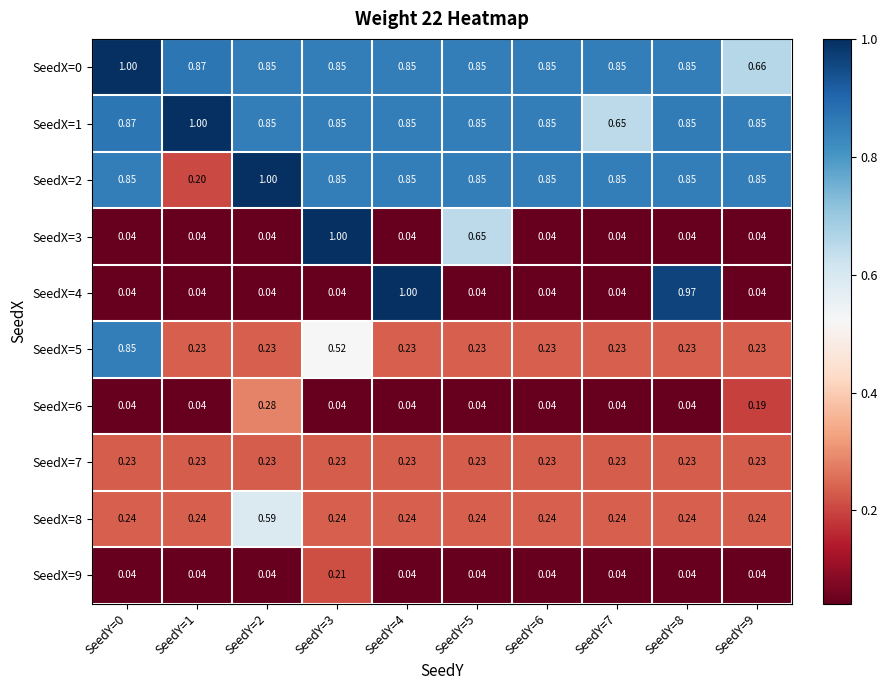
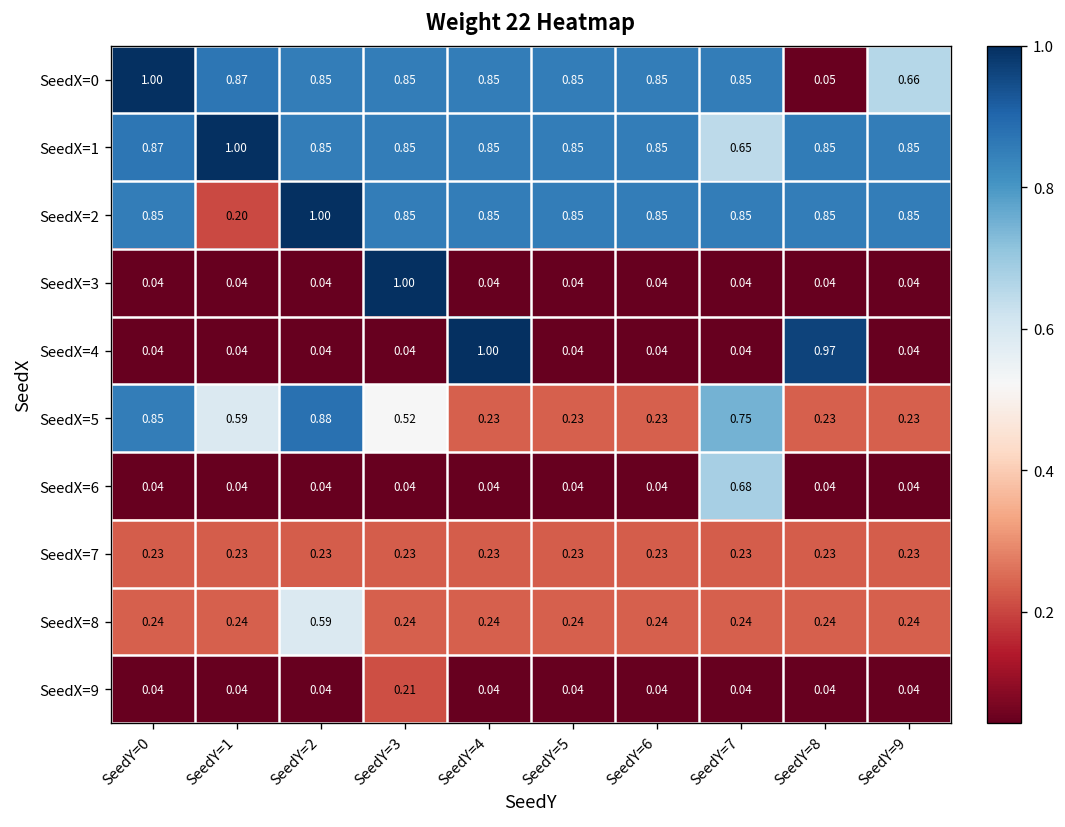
  {
    "SeedX=0": {
      "SeedY=0": 1.00,
      "SeedY=1": 0.87,
      "SeedY=2": 0.85,
      "SeedY=3": 0.85,
      "SeedY=4": 0.85,
      "SeedY=5": 0.85,
      "SeedY=6": 0.85,
      "SeedY=7": 0.85,
-     "SeedY=8": 0.85,
+     "SeedY=8": 0.05,
      "SeedY=9": 0.66
    },
    "SeedX=1": {
      "SeedY=0": 0.87,
      "SeedY=1": 1.00,
      "SeedY=2": 0.85,
      "SeedY=3": 0.85,
      "SeedY=4": 0.85,
      "SeedY=5": 0.85,
      "SeedY=6": 0.85,
      "SeedY=7": 0.65,
      "SeedY=8": 0.85,
      "SeedY=9": 0.85
    },
    "SeedX=2": {
      "SeedY=0": 0.85,
      "SeedY=1": 0.20,
      "SeedY=2": 1.00,
      "SeedY=3": 0.85,
      "SeedY=4": 0.85,
      "SeedY=5": 0.85,
      "SeedY=6": 0.85,
      "SeedY=7": 0.85,
      "SeedY=8": 0.85,
      "SeedY=9": 0.85
    },
    "SeedX=3": {
      "SeedY=0": 0.04,
      "SeedY=1": 0.04,
      "SeedY=2": 0.04,
      "SeedY=3": 1.00,
      "SeedY=4": 0.04,
-     "SeedY=5": 0.65,
+     "SeedY=5": 0.04,
      "SeedY=6": 0.04,
      "SeedY=7": 0.04,
      "SeedY=8": 0.04,
      "SeedY=9": 0.04
    },
    "SeedX=4": {
      "SeedY=0": 0.04,
      "SeedY=1": 0.04,
      "SeedY=2": 0.04,
      "SeedY=3": 0.04,
      "SeedY=4": 1.00,
      "SeedY=5": 0.04,
      "SeedY=6": 0.04,
      "SeedY=7": 0.04,
      "SeedY=8": 0.97,
      "SeedY=9": 0.04
    },
    "SeedX=5": {
      "SeedY=0": 0.85,
-     "SeedY=1": 0.23,
-     "SeedY=2": 0.23,
+     "SeedY=1": 0.59,
+     "SeedY=2": 0.88,
      "SeedY=3": 0.52,
      "SeedY=4": 0.23,
      "SeedY=5": 0.23,
      "SeedY=6": 0.23,
-     "SeedY=7": 0.23,
+     "SeedY=7": 0.75,
      "SeedY=8": 0.23,
      "SeedY=9": 0.23
    },
    "SeedX=6": {
      "SeedY=0": 0.04,
      "SeedY=1": 0.04,
-     "SeedY=2": 0.28,
+     "SeedY=2": 0.04,
      "SeedY=3": 0.04,
      "SeedY=4": 0.04,
      "SeedY=5": 0.04,
      "SeedY=6": 0.04,
-     "SeedY=7": 0.04,
+     "SeedY=7": 0.68,
      "SeedY=8": 0.04,
-     "SeedY=9": 0.19
+     "SeedY=9": 0.04
    },
    "SeedX=7": {
      "SeedY=0": 0.23,
      "SeedY=1": 0.23,
      "SeedY=2": 0.23,
      "SeedY=3": 0.23,
      "SeedY=4": 0.23,
      "SeedY=5": 0.23,
      "SeedY=6": 0.23,
      "SeedY=7": 0.23,
      "SeedY=8": 0.23,
      "SeedY=9": 0.23
    },
    "SeedX=8": {
      "SeedY=0": 0.24,
      "SeedY=1": 0.24,
      "SeedY=2": 0.59,
      "SeedY=3": 0.24,
      "SeedY=4": 0.24,
      "SeedY=5": 0.24,
      "SeedY=6": 0.24,
      "SeedY=7": 0.24,
      "SeedY=8": 0.24,
      "SeedY=9": 0.24
    },
    "SeedX=9": {
      "SeedY=0": 0.04,
      "SeedY=1": 0.04,
      "SeedY=2": 0.04,
      "SeedY=3": 0.21,
      "SeedY=4": 0.04,
      "SeedY=5": 0.04,
      "SeedY=6": 0.04,
      "SeedY=7": 0.04,
      "SeedY=8": 0.04,
      "SeedY=9": 0.04
    }
  }
